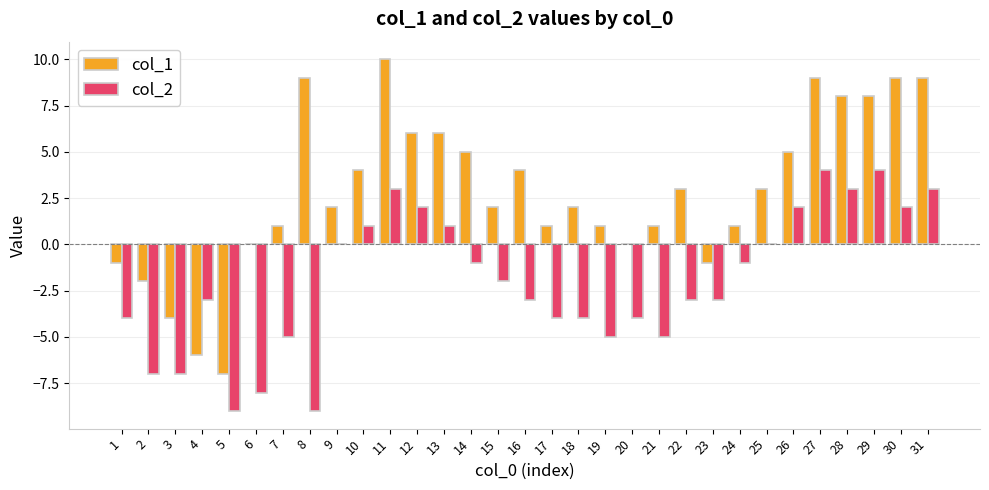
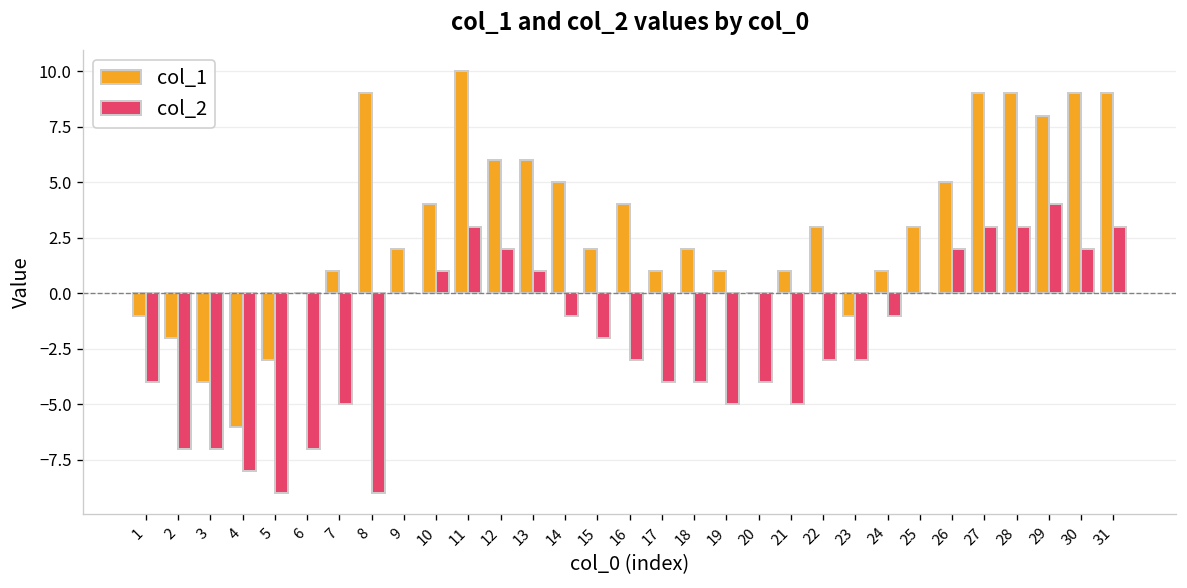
  {
    "col_1": {
      "1": -1,
      "2": -2,
      "3": -4,
      "4": -6,
-     "5": -7,
+     "5": -3,
      "6": 0,
      "7": 1,
      "8": 9,
      "9": 2,
      "10": 4,
      "11": 10,
      "12": 6,
      "13": 6,
      "14": 5,
      "15": 2,
      "16": 4,
      "17": 1,
      "18": 2,
      "19": 1,
      "20": 0,
      "21": 1,
      "22": 3,
      "23": -1,
      "24": 1,
      "25": 3,
      "26": 5,
      "27": 9,
-     "28": 8,
+     "28": 9,
      "29": 8,
      "30": 9,
      "31": 9
    },
    "col_2": {
      "1": -4,
      "2": -7,
      "3": -7,
-     "4": -3,
+     "4": -8,
      "5": -9,
-     "6": -8,
+     "6": -7,
      "7": -5,
      "8": -9,
      "9": 0,
      "10": 1,
      "11": 3,
      "12": 2,
      "13": 1,
      "14": -1,
      "15": -2,
      "16": -3,
      "17": -4,
      "18": -4,
      "19": -5,
      "20": -4,
      "21": -5,
      "22": -3,
      "23": -3,
      "24": -1,
      "25": 0,
      "26": 2,
-     "27": 4,
+     "27": 3,
      "28": 3,
      "29": 4,
      "30": 2,
      "31": 3
    }
  }
